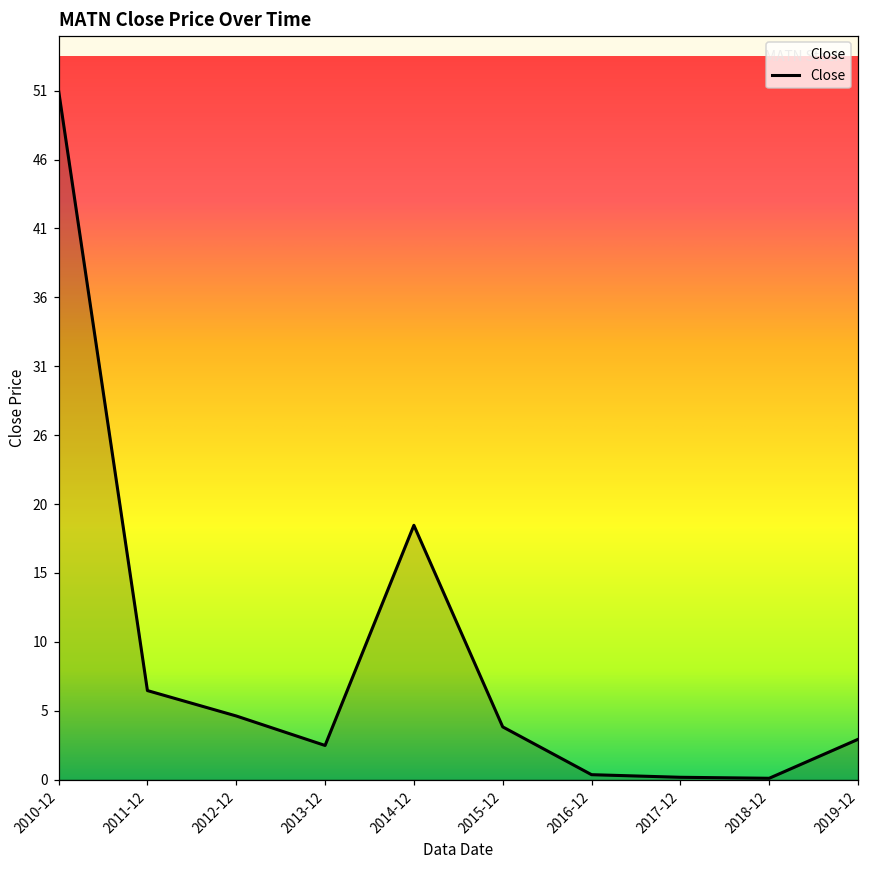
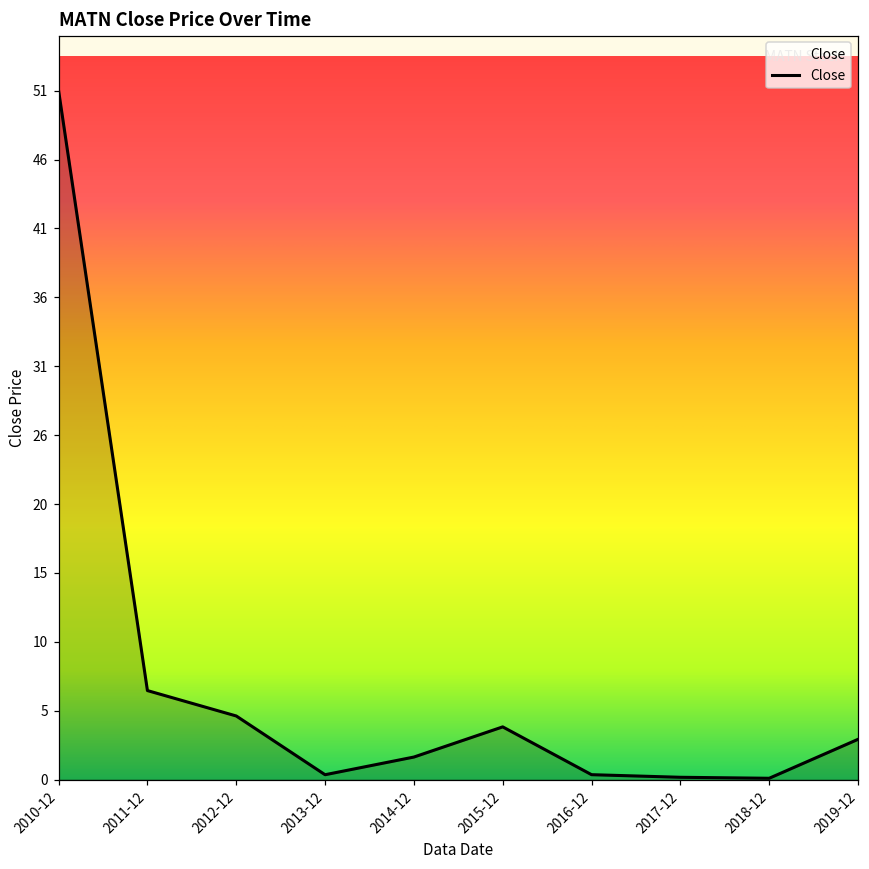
  {
    "2010-12": 51.2,
    "2011-12": 6.6,
    "2012-12": 4.7,
-   "2013-12": 2.5,
-   "2014-12": 18.9,
+   "2013-12": 0.4,
+   "2014-12": 1.7,
    "2015-12": 3.9,
    "2016-12": 0.4,
    "2017-12": 0.2,
    "2018-12": 0.1,
    "2019-12": 3.0
  }
